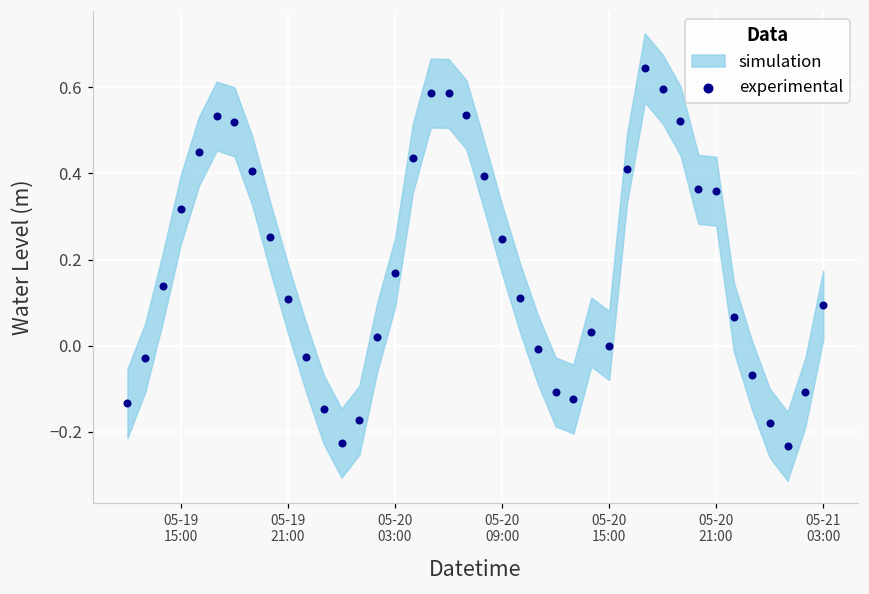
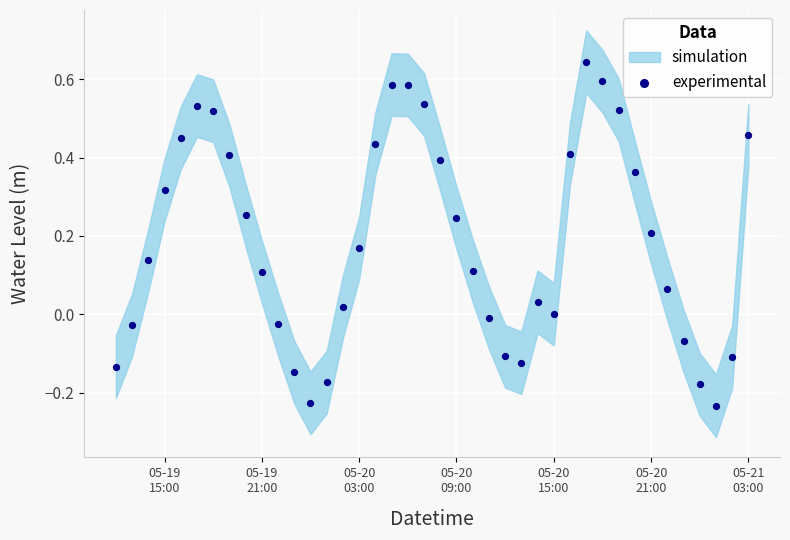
  {
    "experimental": {
-     "05-20 21:00": 0.36,
-     "05-21 03:00": 0.09
+     "05-20 21:00": 0.21,
+     "05-21 03:00": 0.46
    }
  }
